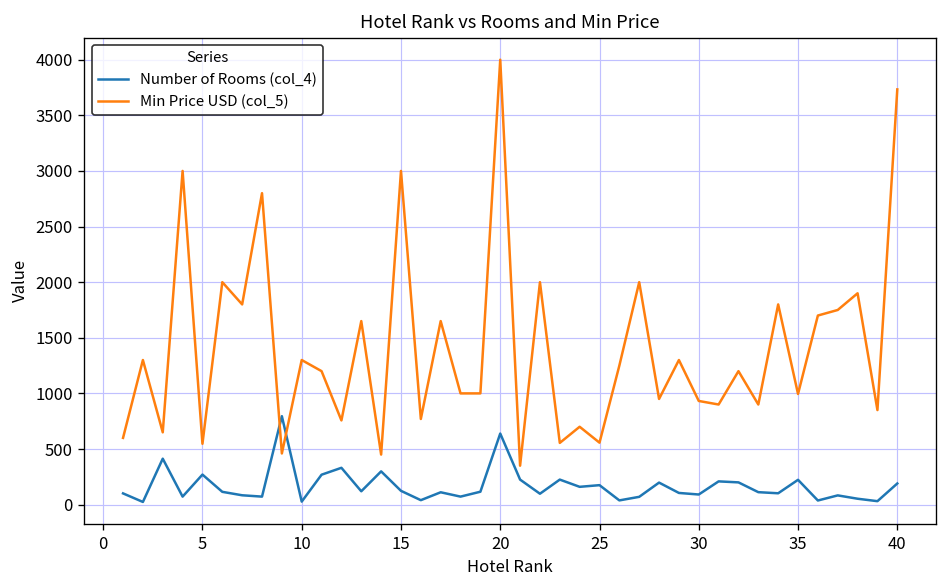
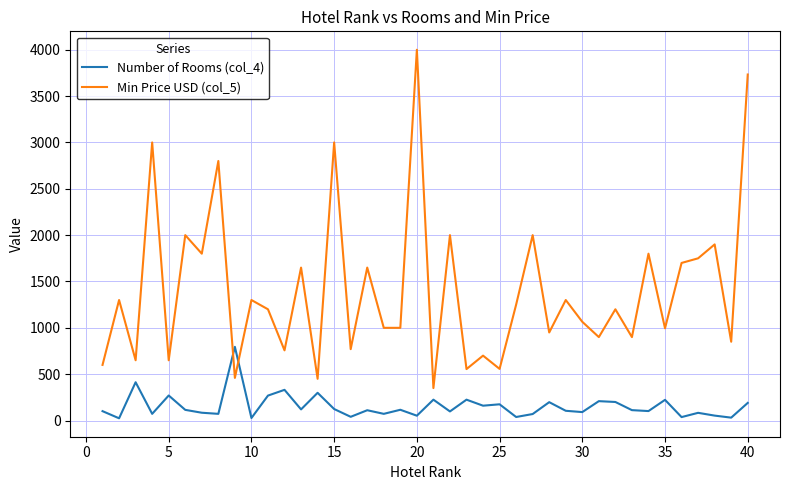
  {
    "Number of Rooms (col_4)": {
      "5": 300,
      "10": 0,
      "15": 100,
-     "20": 600,
+     "20": 100,
      "25": 200,
      "30": 100,
      "35": 200,
      "40": 200
    },
    "Min Price USD (col_5)": {
-     "5": 500,
+     "5": 700,
      "10": 1300,
      "15": 3000,
      "20": 4000,
      "25": 600,
-     "30": 900,
+     "30": 1100,
      "35": 1000,
      "40": 3700
    }
  }
